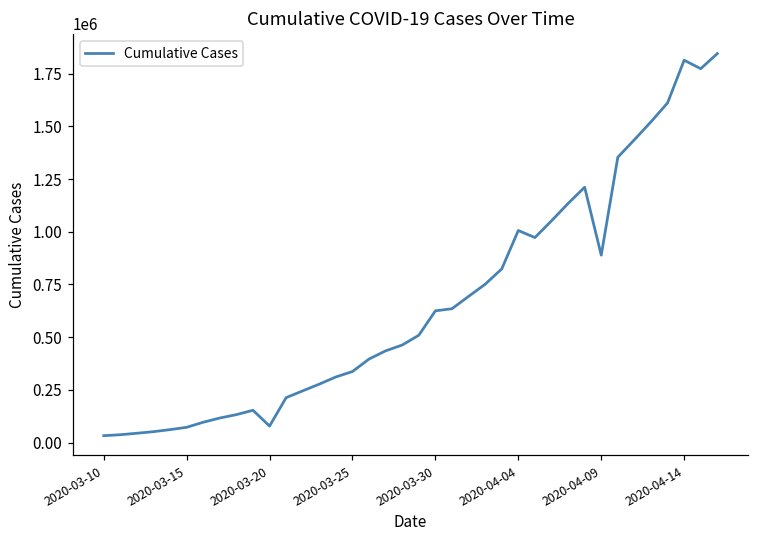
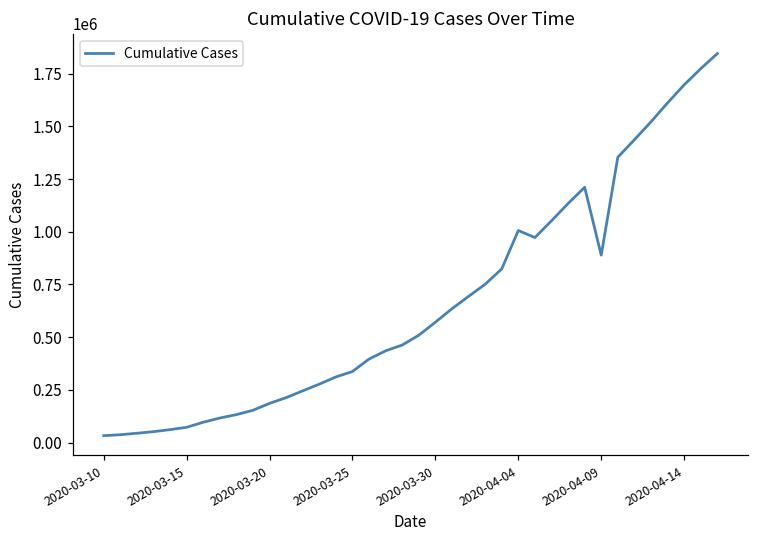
  {
    "2020-03-10": 30000,
    "2020-03-15": 70000,
-   "2020-03-20": 80000,
+   "2020-03-20": 190000,
    "2020-03-25": 340000,
-   "2020-03-30": 620000,
+   "2020-03-30": 570000,
    "2020-04-04": 1010000,
    "2020-04-09": 890000,
-   "2020-04-14": 1810000
+   "2020-04-14": 1700000
  }
